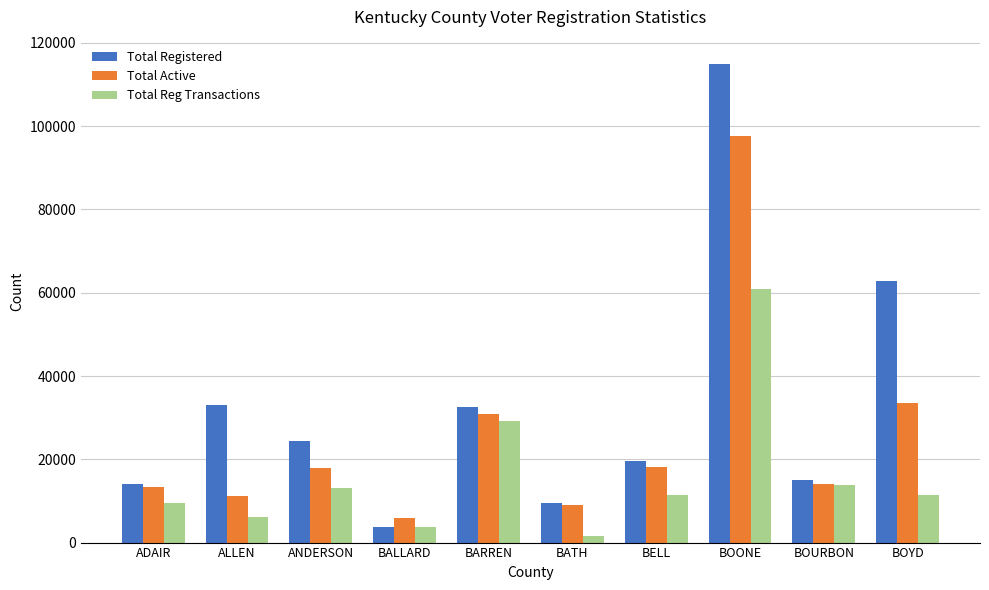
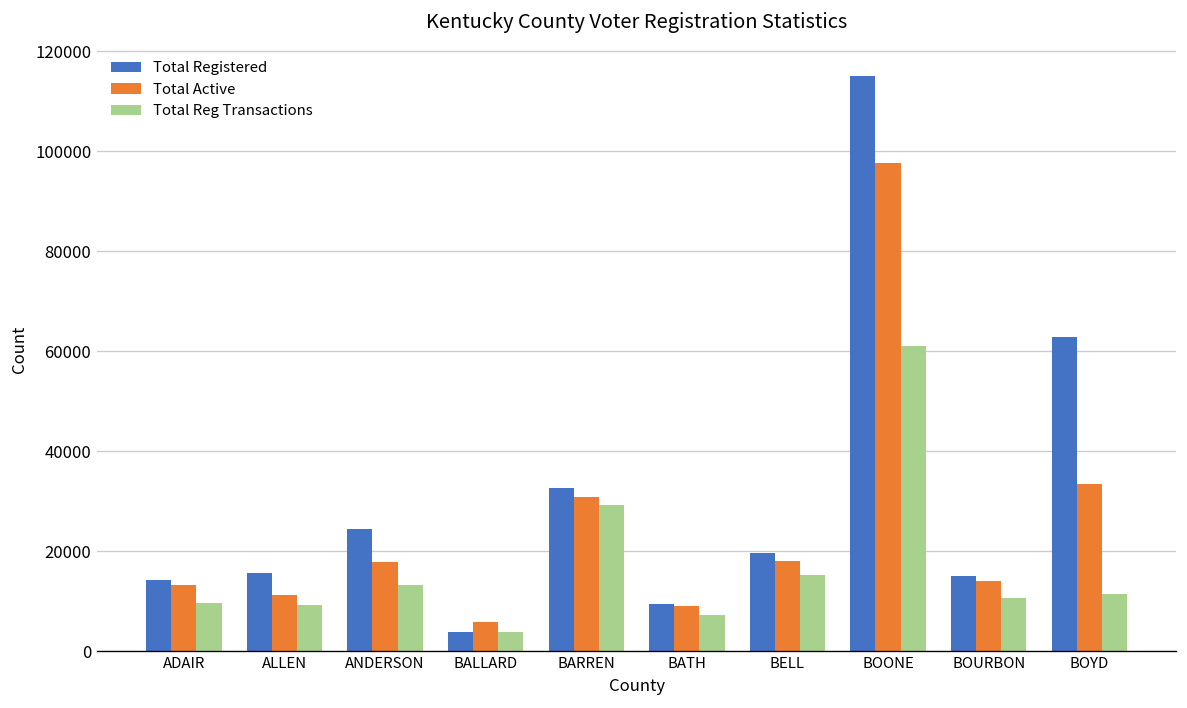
  {
    "Total Registered": {
      "ADAIR": 14000,
-     "ALLEN": 33000,
+     "ALLEN": 16000,
      "ANDERSON": 24000,
      "BALLARD": 4000,
      "BARREN": 33000,
      "BATH": 9000,
      "BELL": 20000,
      "BOONE": 115000,
      "BOURBON": 15000,
      "BOYD": 63000
    },
    "Total Active": {
      "ADAIR": 13000,
      "ALLEN": 11000,
      "ANDERSON": 18000,
      "BALLARD": 6000,
      "BARREN": 31000,
      "BATH": 9000,
      "BELL": 18000,
      "BOONE": 98000,
      "BOURBON": 14000,
      "BOYD": 33000
    },
    "Total Reg Transactions": {
      "ADAIR": 10000,
-     "ALLEN": 6000,
+     "ALLEN": 9000,
      "ANDERSON": 13000,
      "BALLARD": 4000,
      "BARREN": 29000,
-     "BATH": 2000,
-     "BELL": 11000,
+     "BATH": 7000,
+     "BELL": 15000,
      "BOONE": 61000,
-     "BOURBON": 14000,
+     "BOURBON": 11000,
      "BOYD": 11000
    }
  }
